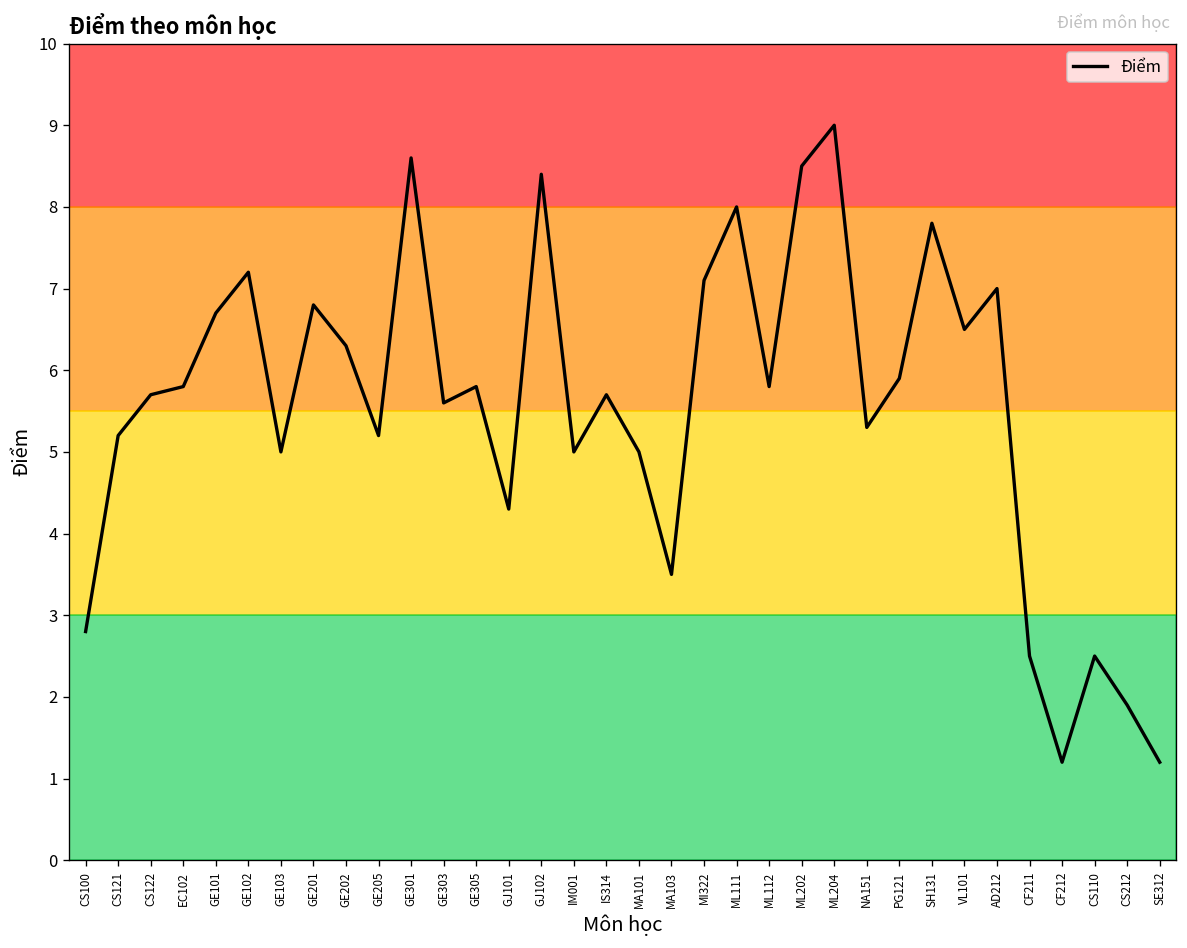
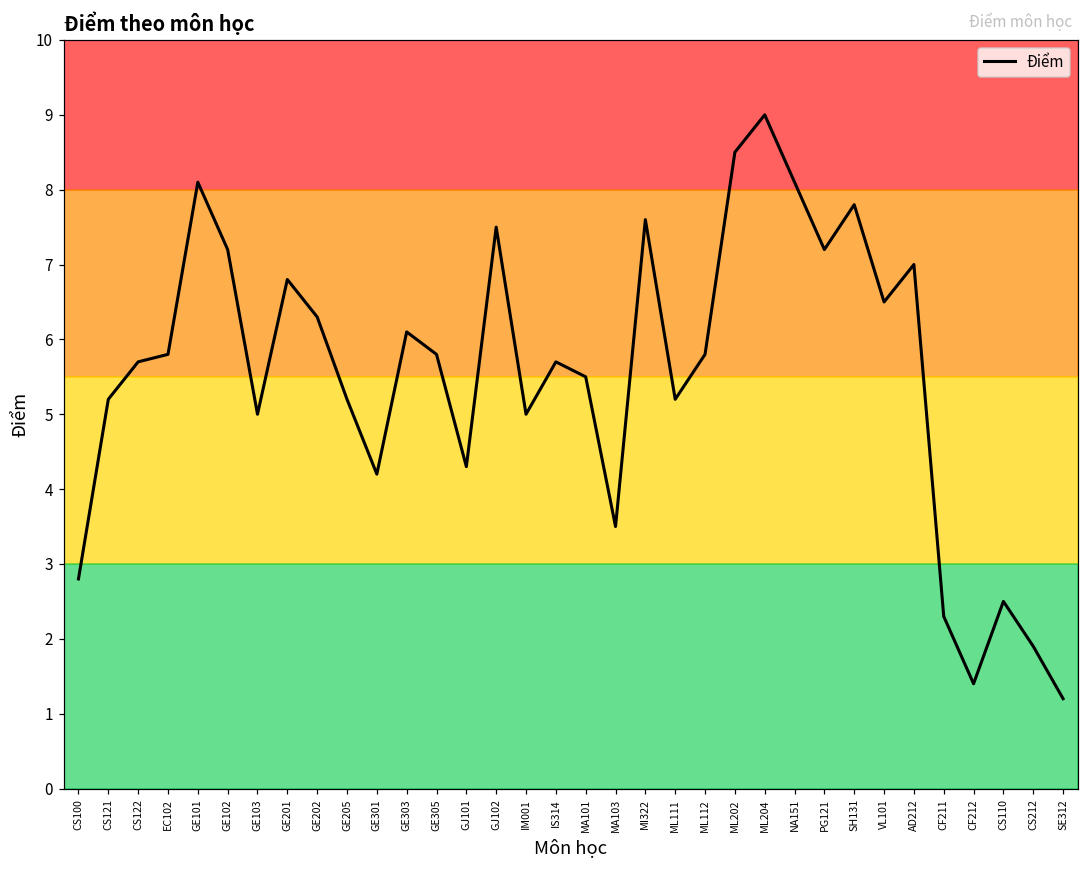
  {
    "CS100": 2.8,
    "CS121": 5.2,
    "CS122": 5.7,
    "EC102": 5.8,
-   "GE101": 6.7,
+   "GE101": 8.1,
    "GE102": 7.2,
    "GE103": 5.0,
    "GE201": 6.8,
    "GE202": 6.3,
    "GE205": 5.2,
-   "GE301": 8.6,
-   "GE303": 5.6,
+   "GE301": 4.2,
+   "GE303": 6.1,
    "GE305": 5.8,
    "GJ101": 4.3,
-   "GJ102": 8.4,
+   "GJ102": 7.5,
    "IM001": 5.0,
    "IS314": 5.7,
-   "MA101": 5.0,
+   "MA101": 5.5,
    "MA103": 3.5,
-   "MI322": 7.1,
-   "ML111": 8.0,
+   "MI322": 7.6,
+   "ML111": 5.2,
    "ML112": 5.8,
    "ML202": 8.5,
    "ML204": 9.0,
-   "NA151": 5.3,
-   "PG121": 5.9,
+   "NA151": 8.1,
+   "PG121": 7.2,
    "SH131": 7.8,
    "VL101": 6.5,
    "AD212": 7.0,
-   "CF211": 2.5,
-   "CF212": 1.2,
+   "CF211": 2.3,
+   "CF212": 1.4,
    "CS110": 2.5,
    "CS212": 1.9,
    "SE312": 1.2
  }
